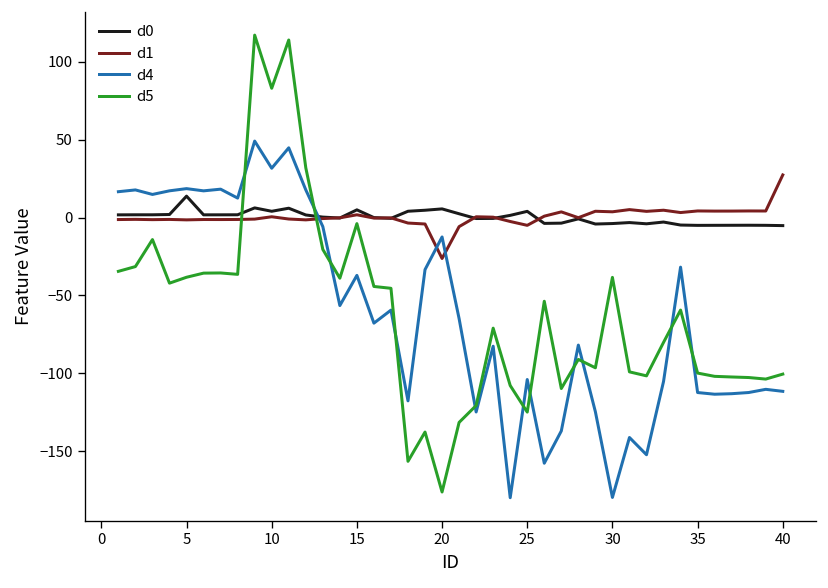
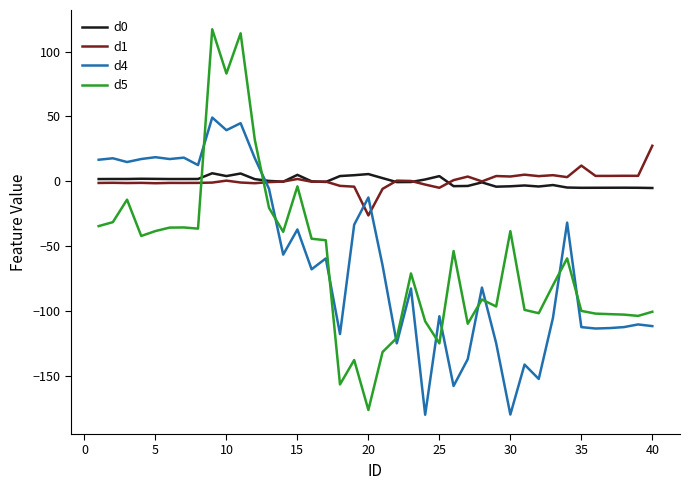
  {
    "d0": {
-     "5": 14,
+     "5": 2,
      "10": 4,
      "15": 5,
      "20": 6,
      "25": 4,
      "30": -4,
      "35": -5,
      "40": -5
    },
    "d1": {
      "5": -1,
      "10": 1,
      "15": 2,
      "20": -26,
      "25": -5,
      "30": 4,
-     "35": 4,
+     "35": 12,
      "40": 27
    },
    "d4": {
      "5": 19,
-     "10": 32,
+     "10": 39,
      "15": -37,
      "20": -12,
      "25": -104,
      "30": -180,
      "35": -112,
      "40": -112
    },
    "d5": {
      "5": -38,
      "10": 83,
      "15": -4,
      "20": -176,
      "25": -125,
      "30": -38,
      "35": -100,
      "40": -101
    }
  }
